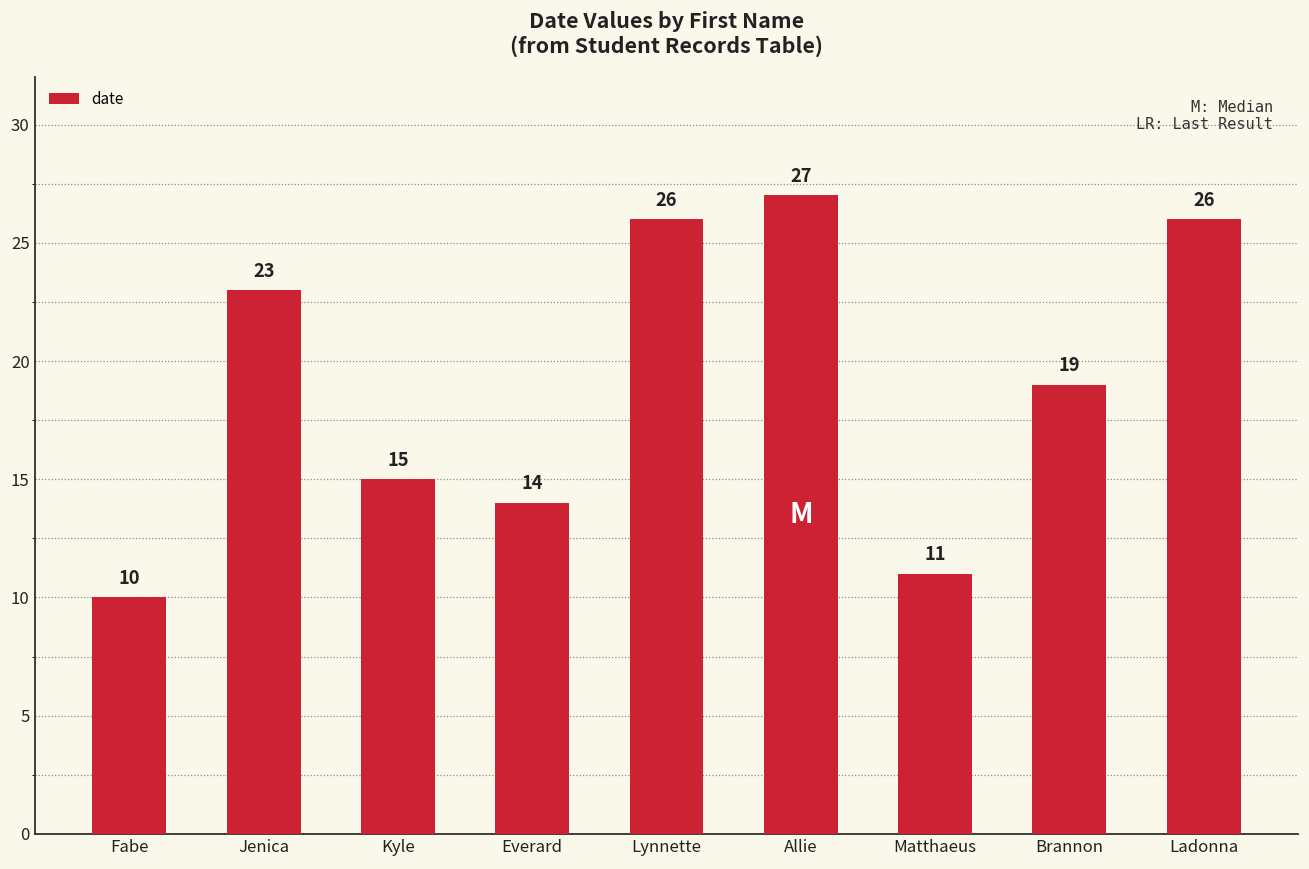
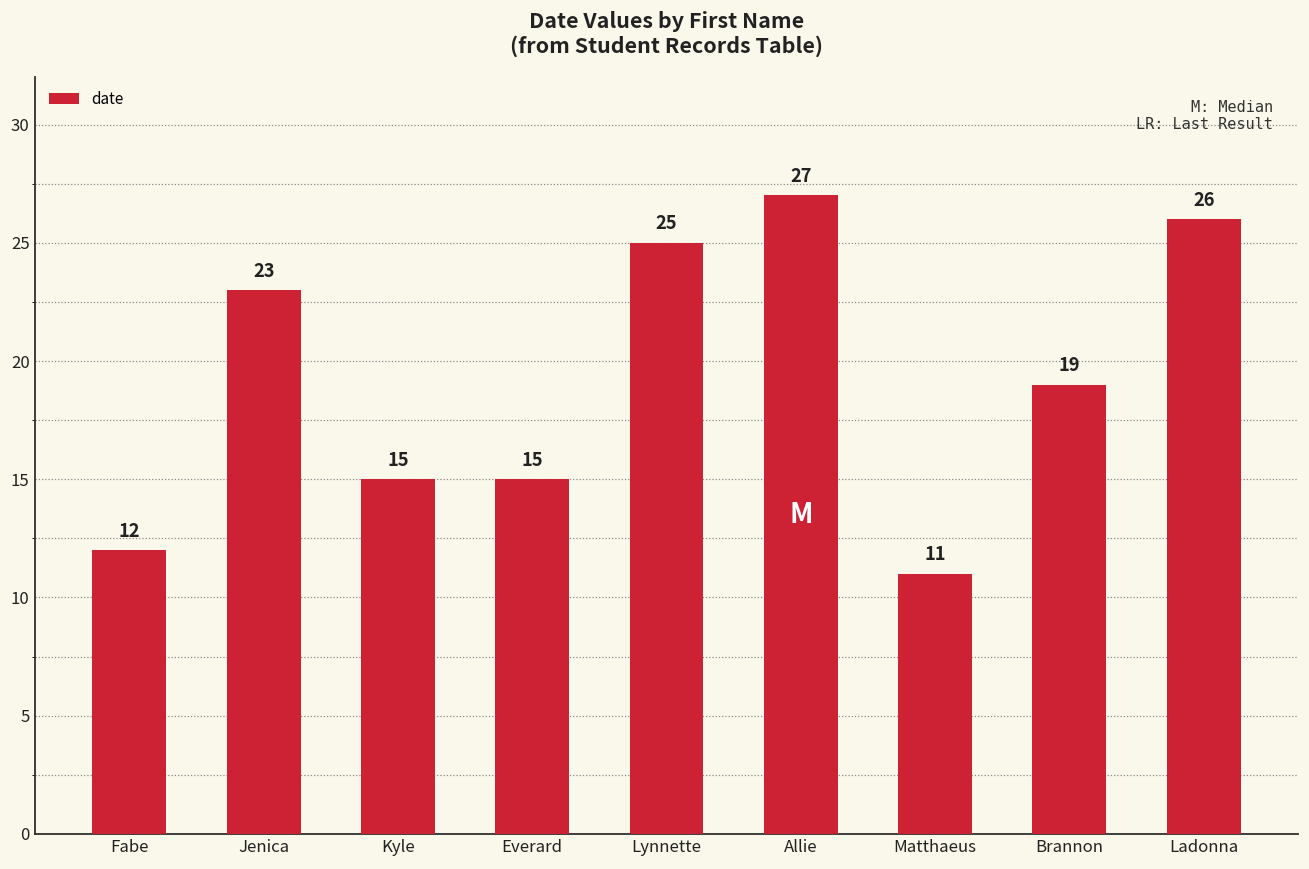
  {
-   "Fabe": 10,
+   "Fabe": 12,
    "Jenica": 23,
    "Kyle": 15,
-   "Everard": 14,
-   "Lynnette": 26,
+   "Everard": 15,
+   "Lynnette": 25,
    "Allie": 27,
    "Matthaeus": 11,
    "Brannon": 19,
    "Ladonna": 26
  }
